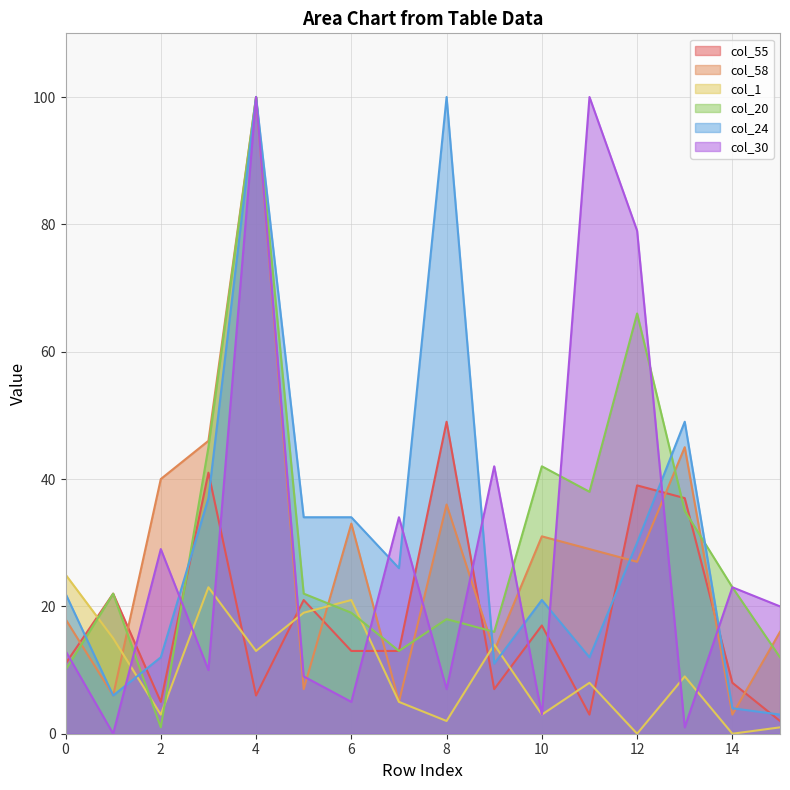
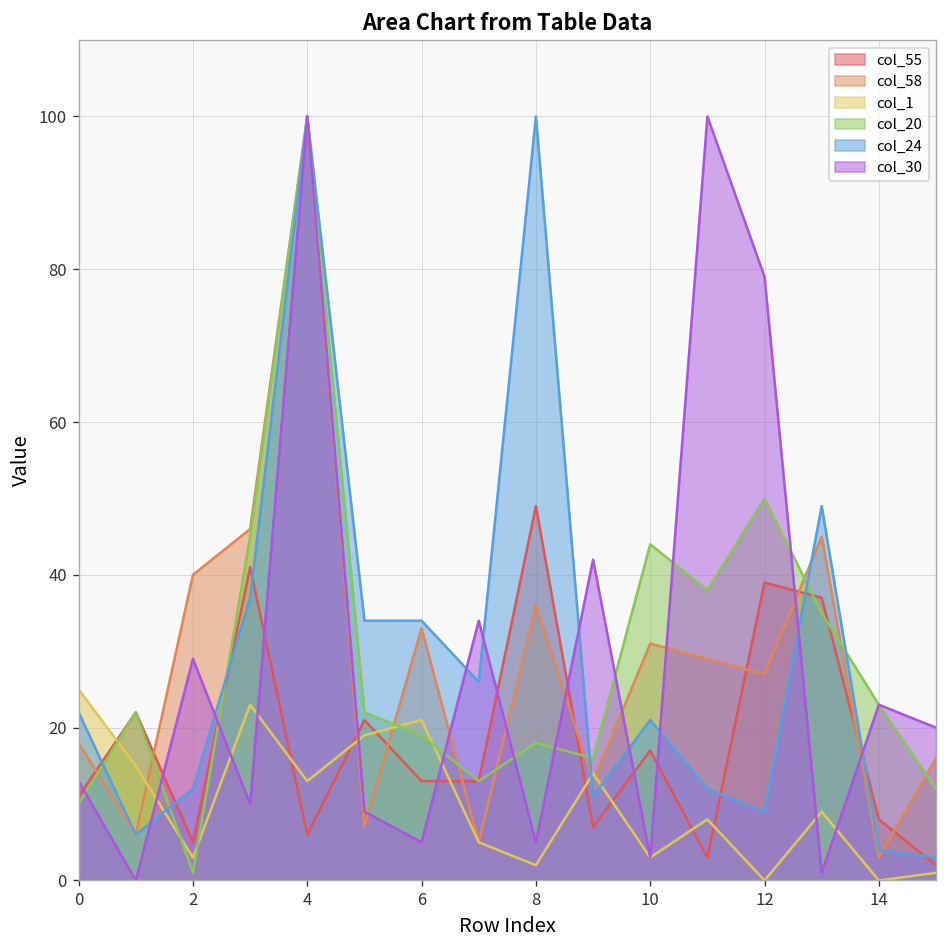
  {
    "col_20": {
      "0": 10,
      "2": 1,
      "6": 19,
      "8": 18,
-     "10": 42,
-     "12": 66
+     "10": 44,
+     "12": 50
    },
    "col_24": {
      "0": 22,
      "2": 12,
      "6": 34,
      "8": 100,
      "10": 21,
-     "12": 30,
+     "12": 9,
      "14": 4
    },
    "col_30": {
      "0": 13,
      "2": 29,
      "6": 5,
-     "8": 7,
+     "8": 5,
      "12": 79
    }
  }
